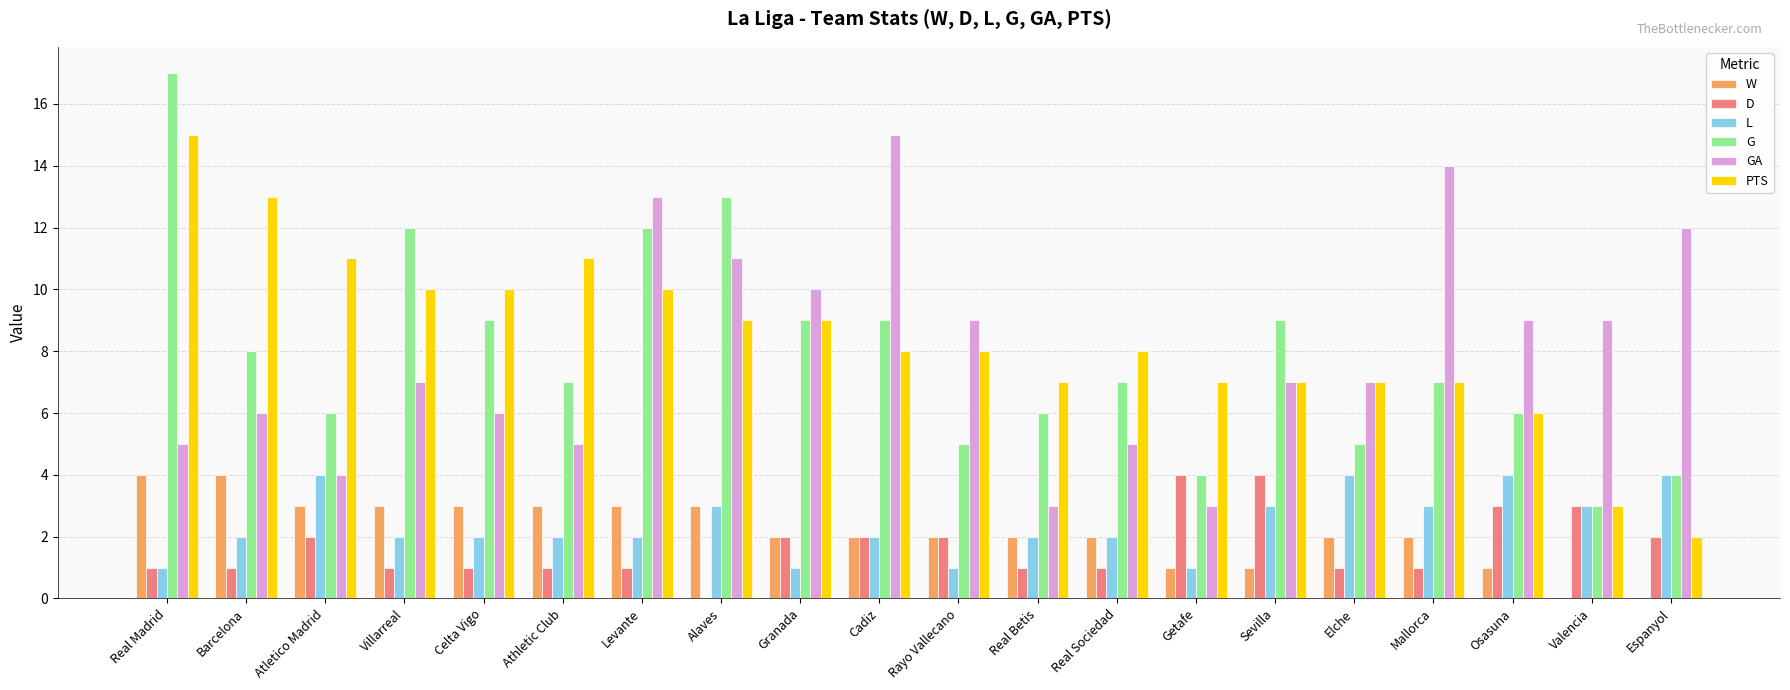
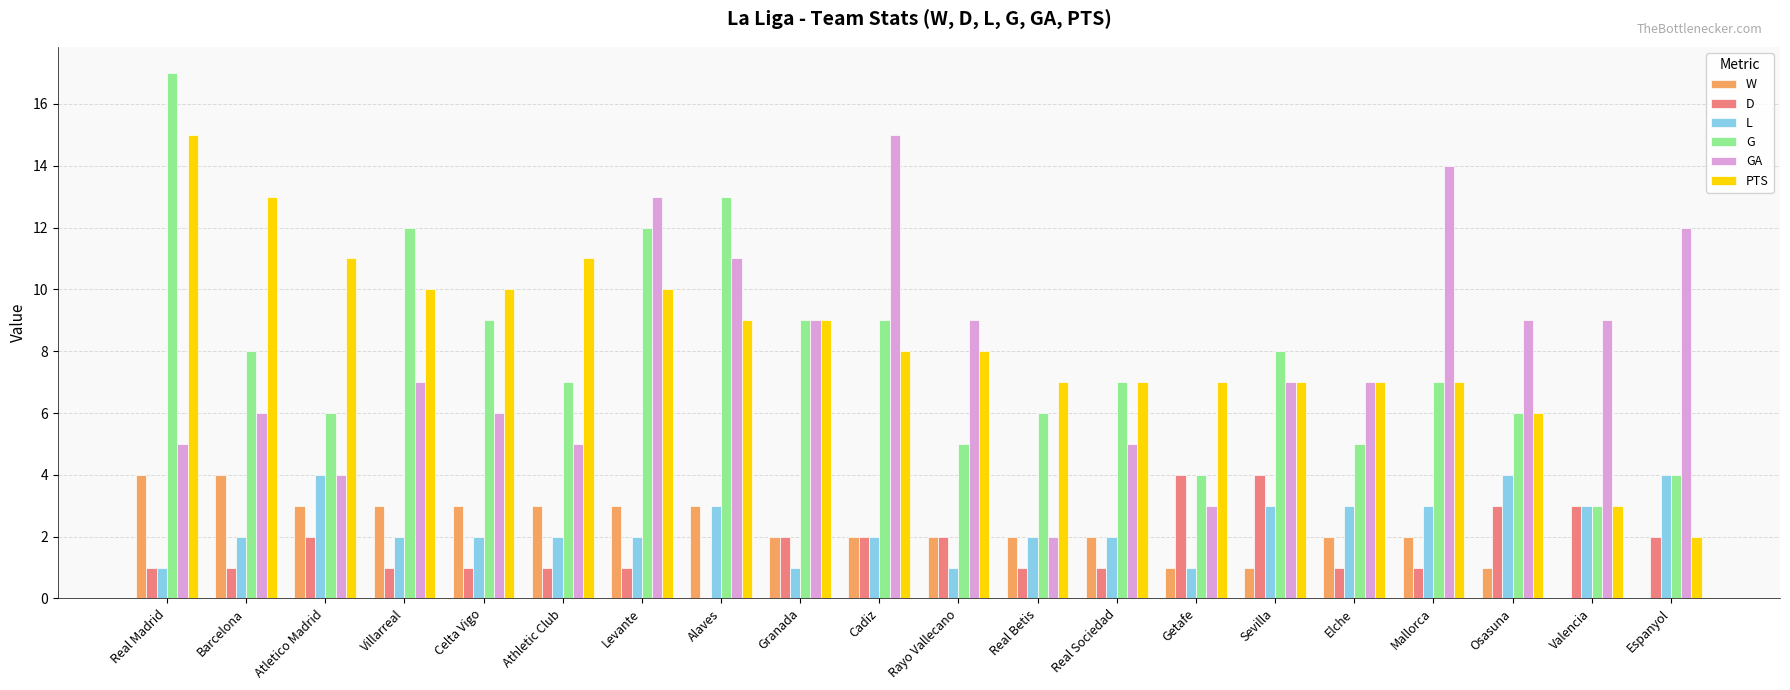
  {
    "L": {
      "Real Madrid": 1,
      "Barcelona": 2,
      "Atletico Madrid": 4,
      "Villarreal": 2,
      "Celta Vigo": 2,
      "Athletic Club": 2,
      "Levante": 2,
      "Alaves": 3,
      "Granada": 1,
      "Cadiz": 2,
      "Rayo Vallecano": 1,
      "Real Betis": 2,
      "Real Sociedad": 2,
      "Getafe": 1,
      "Sevilla": 3,
-     "Elche": 4,
+     "Elche": 3,
      "Mallorca": 3,
      "Osasuna": 4,
      "Valencia": 3,
      "Espanyol": 4
    },
    "G": {
      "Real Madrid": 17,
      "Barcelona": 8,
      "Atletico Madrid": 6,
      "Villarreal": 12,
      "Celta Vigo": 9,
      "Athletic Club": 7,
      "Levante": 12,
      "Alaves": 13,
      "Granada": 9,
      "Cadiz": 9,
      "Rayo Vallecano": 5,
      "Real Betis": 6,
      "Real Sociedad": 7,
      "Getafe": 4,
-     "Sevilla": 9,
+     "Sevilla": 8,
      "Elche": 5,
      "Mallorca": 7,
      "Osasuna": 6,
      "Valencia": 3,
      "Espanyol": 4
    },
    "GA": {
      "Real Madrid": 5,
      "Barcelona": 6,
      "Atletico Madrid": 4,
      "Villarreal": 7,
      "Celta Vigo": 6,
      "Athletic Club": 5,
      "Levante": 13,
      "Alaves": 11,
-     "Granada": 10,
+     "Granada": 9,
      "Cadiz": 15,
      "Rayo Vallecano": 9,
-     "Real Betis": 3,
+     "Real Betis": 2,
      "Real Sociedad": 5,
      "Getafe": 3,
      "Sevilla": 7,
      "Elche": 7,
      "Mallorca": 14,
      "Osasuna": 9,
      "Valencia": 9,
      "Espanyol": 12
    },
    "PTS": {
      "Real Madrid": 15,
      "Barcelona": 13,
      "Atletico Madrid": 11,
      "Villarreal": 10,
      "Celta Vigo": 10,
      "Athletic Club": 11,
      "Levante": 10,
      "Alaves": 9,
      "Granada": 9,
      "Cadiz": 8,
      "Rayo Vallecano": 8,
      "Real Betis": 7,
-     "Real Sociedad": 8,
+     "Real Sociedad": 7,
      "Getafe": 7,
      "Sevilla": 7,
      "Elche": 7,
      "Mallorca": 7,
      "Osasuna": 6,
      "Valencia": 3,
      "Espanyol": 2
    }
  }
